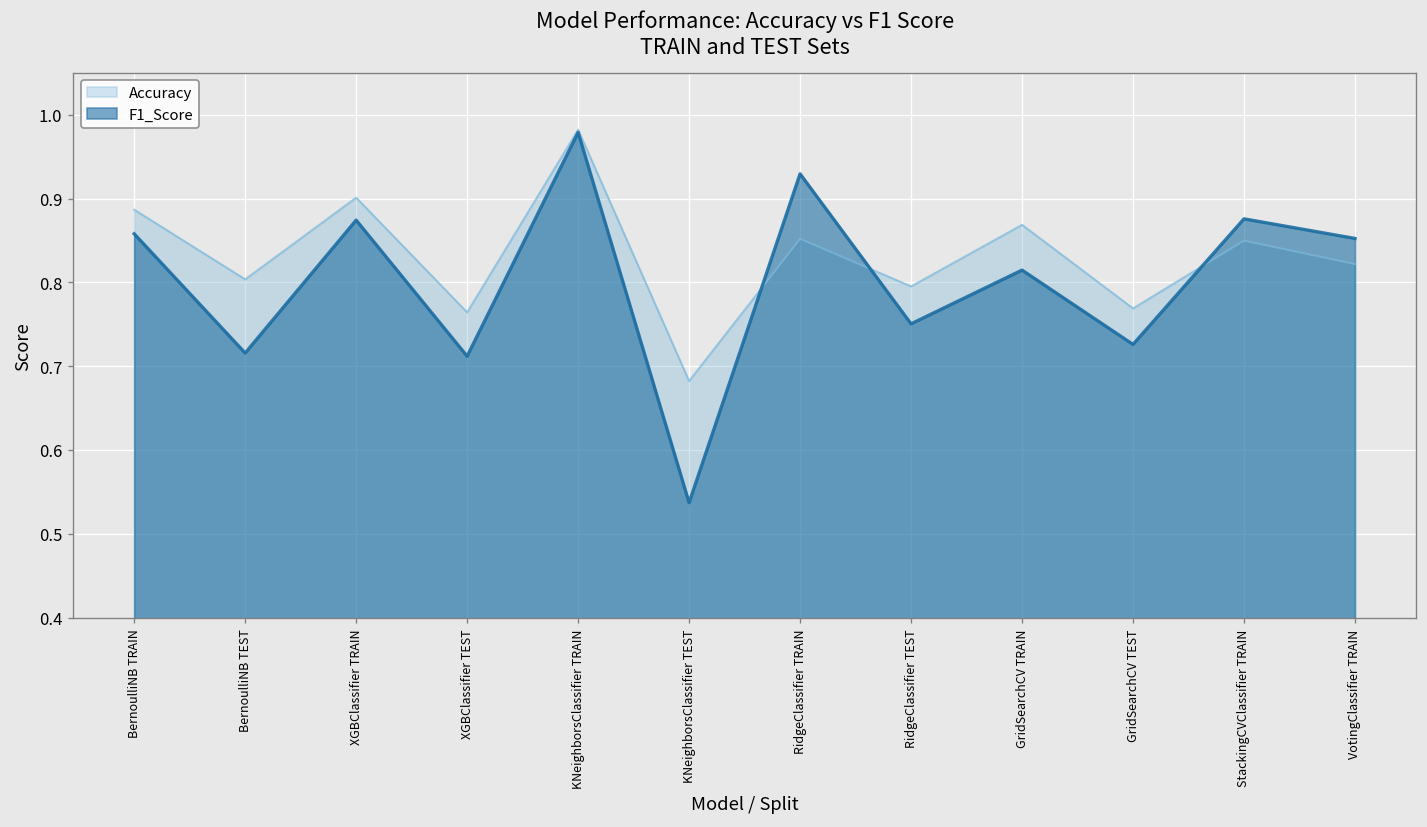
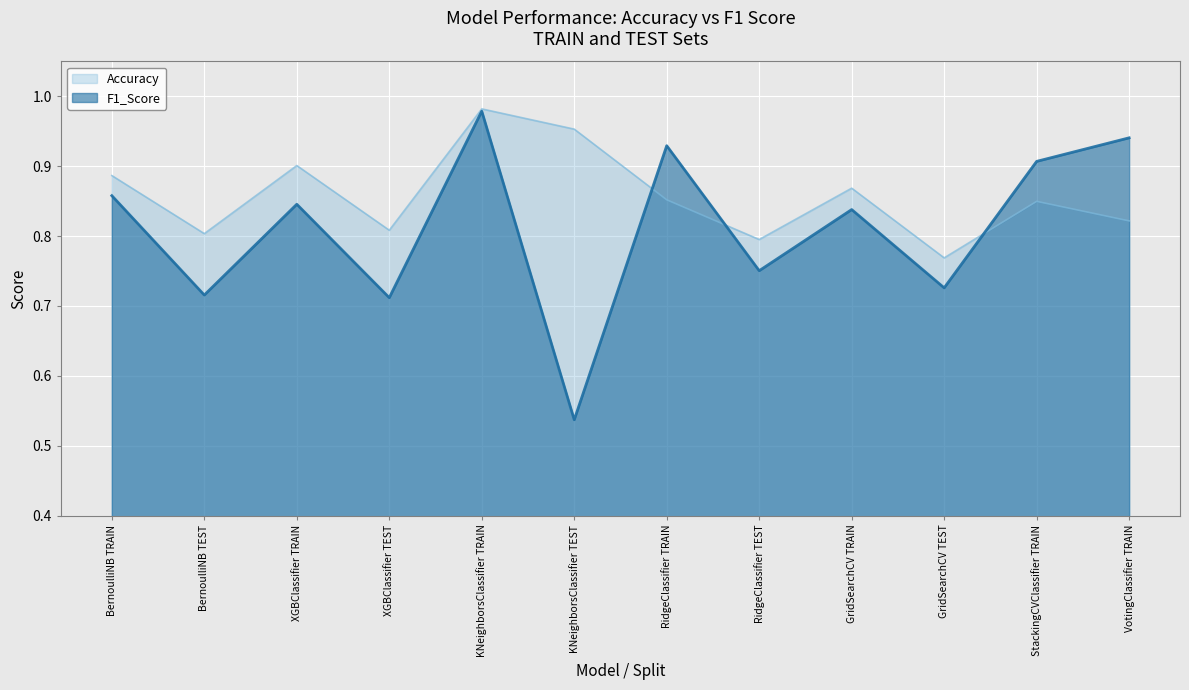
  {
    "Accuracy": {
      "BernoulliNB TRAIN": 0.89,
      "BernoulliNB TEST": 0.80,
      "XGBClassifier TRAIN": 0.90,
-     "XGBClassifier TEST": 0.76,
-     "KNeighborsClassifier TEST": 0.68,
+     "XGBClassifier TEST": 0.81,
+     "KNeighborsClassifier TEST": 0.95,
      "RidgeClassifier TRAIN": 0.85,
      "RidgeClassifier TEST": 0.80,
      "GridSearchCV TRAIN": 0.87,
      "GridSearchCV TEST": 0.77,
      "StackingCVClassifier TRAIN": 0.85,
      "VotingClassifier TRAIN": 0.82
    },
    "F1_Score": {
      "BernoulliNB TRAIN": 0.86,
      "BernoulliNB TEST": 0.72,
-     "XGBClassifier TRAIN": 0.87,
+     "XGBClassifier TRAIN": 0.85,
      "XGBClassifier TEST": 0.71,
      "KNeighborsClassifier TEST": 0.54,
      "RidgeClassifier TRAIN": 0.93,
      "RidgeClassifier TEST": 0.75,
-     "GridSearchCV TRAIN": 0.81,
+     "GridSearchCV TRAIN": 0.84,
      "GridSearchCV TEST": 0.73,
-     "StackingCVClassifier TRAIN": 0.88,
-     "VotingClassifier TRAIN": 0.85
+     "StackingCVClassifier TRAIN": 0.91,
+     "VotingClassifier TRAIN": 0.94
    }
  }
